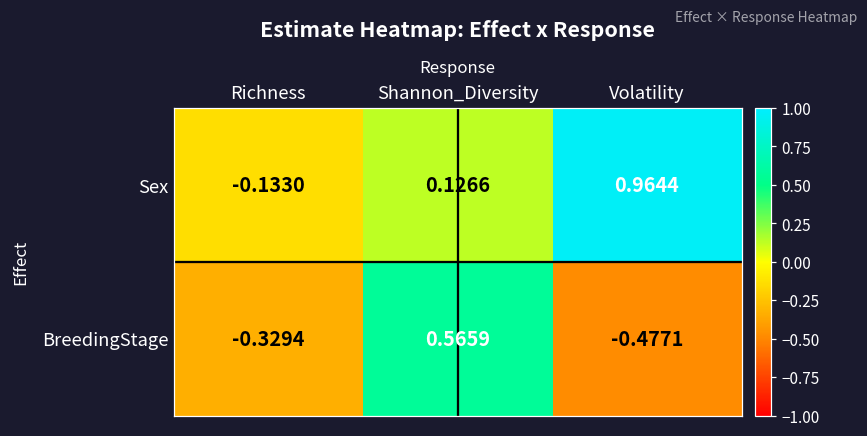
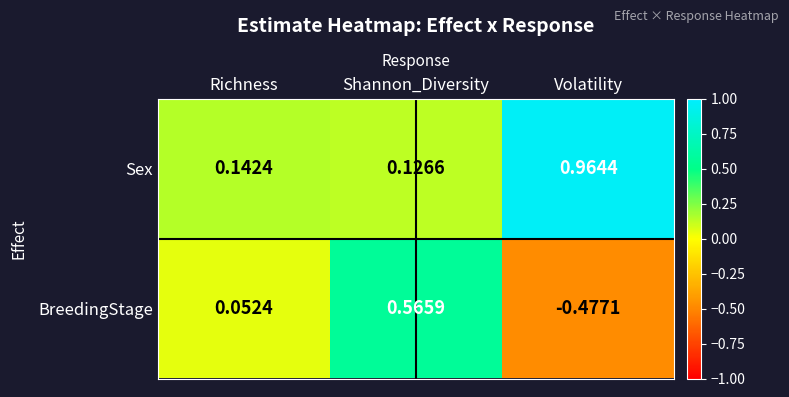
  {
    "Sex": {
-     "Richness": -0.1330,
+     "Richness": 0.1424,
      "Shannon_Diversity": 0.1266,
      "Volatility": 0.9644
    },
    "BreedingStage": {
-     "Richness": -0.3294,
+     "Richness": 0.0524,
      "Shannon_Diversity": 0.5659,
      "Volatility": -0.4771
    }
  }
